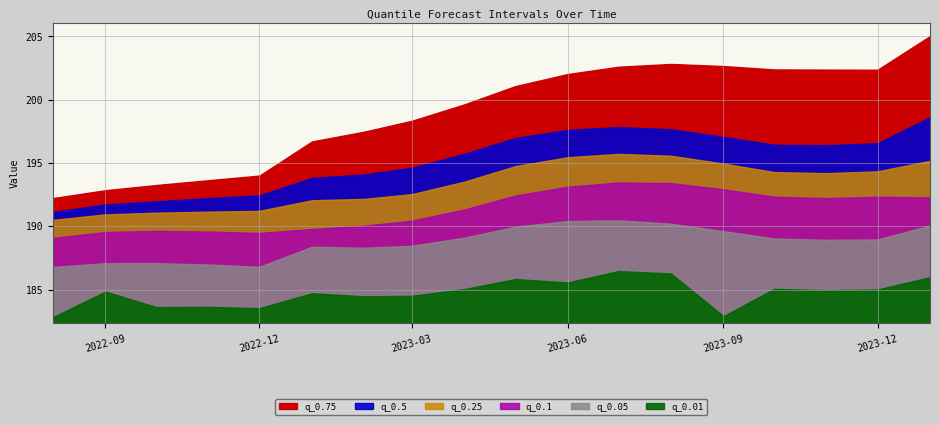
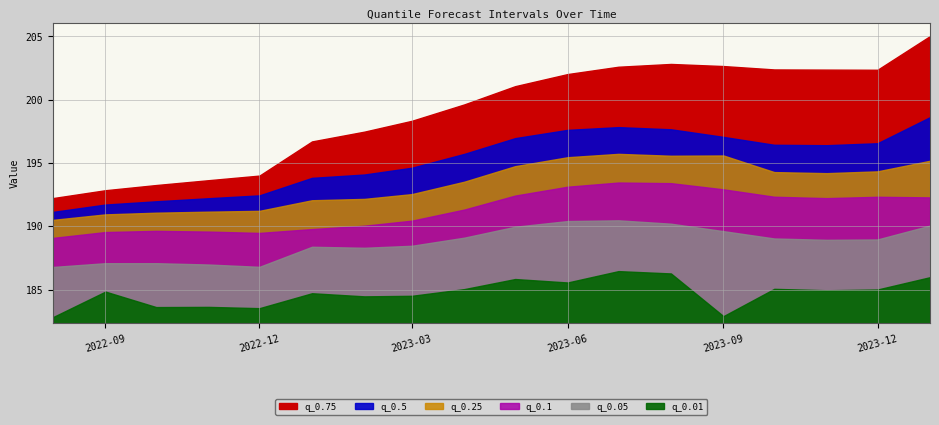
  {
    "q_0.75": {
      "2022-09": 192.9,
      "2022-12": 194.0,
      "2023-03": 198.3,
      "2023-06": 202.0,
      "2023-09": 202.7,
      "2023-12": 202.4
    },
    "q_0.5": {
      "2022-09": 191.7,
      "2022-12": 192.4,
      "2023-03": 194.6,
      "2023-06": 197.6,
      "2023-09": 197.1,
      "2023-12": 196.6
    },
    "q_0.25": {
      "2022-09": 190.9,
      "2022-12": 191.2,
      "2023-03": 192.5,
      "2023-06": 195.5,
-     "2023-09": 195.0,
+     "2023-09": 195.6,
      "2023-12": 194.3
    },
    "q_0.1": {
      "2022-09": 189.5,
      "2022-12": 189.5,
      "2023-03": 190.4,
      "2023-06": 193.1,
      "2023-09": 192.9,
      "2023-12": 192.3
    },
    "q_0.05": {
      "2022-09": 187.1,
      "2022-12": 186.8,
      "2023-03": 188.5,
      "2023-06": 190.4,
      "2023-09": 189.6,
      "2023-12": 189.0
    },
    "q_0.01": {
      "2022-09": 184.8,
      "2022-12": 183.5,
      "2023-03": 184.5,
      "2023-06": 185.6,
      "2023-09": 182.9,
      "2023-12": 185.0
    }
  }
